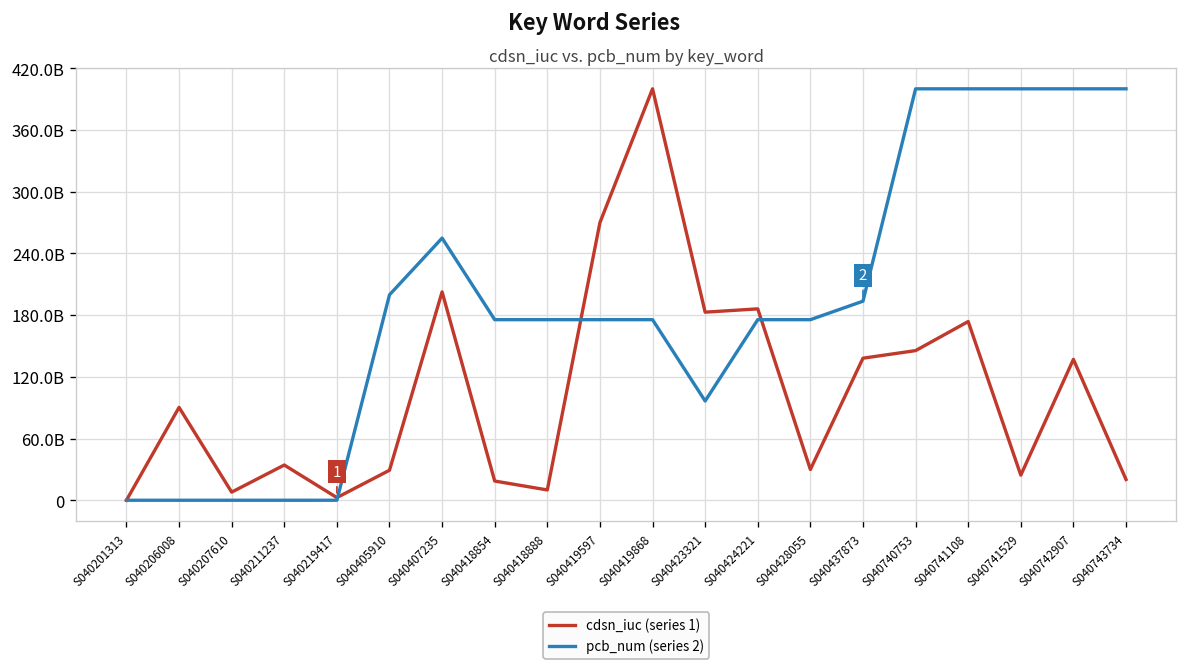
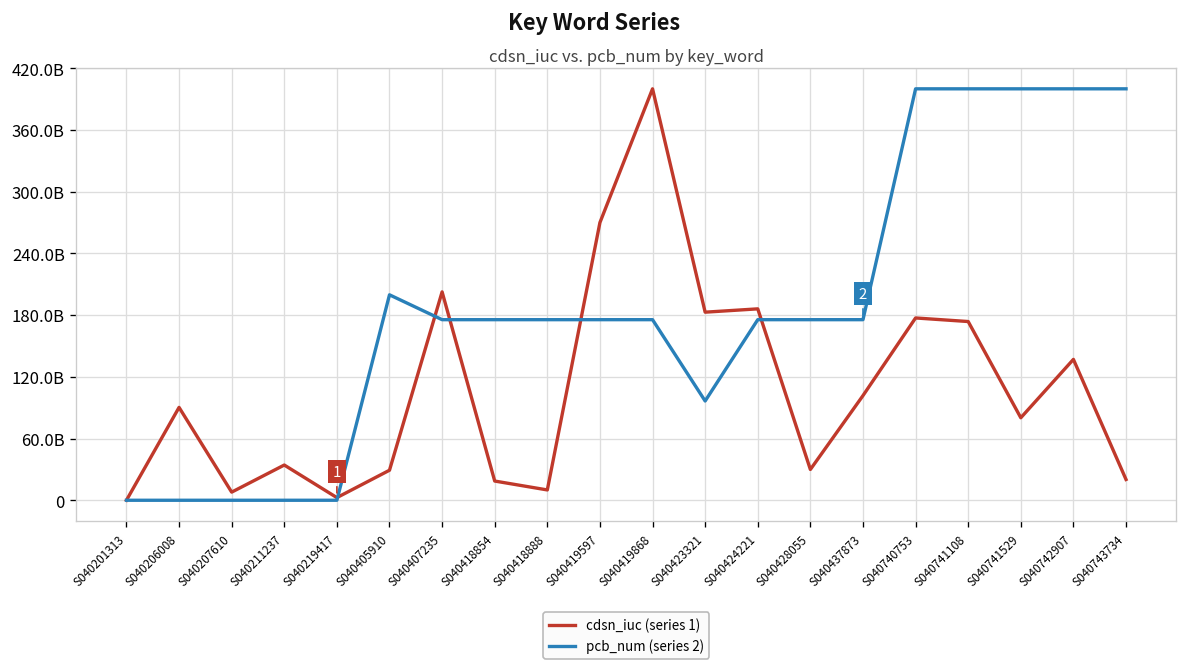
  {
    "cdsn_iuc (series 1)": {
      "S040206008": 90000000000,
      "S040207610": 10000000000,
      "S040211237": 30000000000,
      "S040405910": 30000000000,
      "S040407235": 200000000000,
      "S040418854": 20000000000,
      "S040418888": 10000000000,
      "S040419597": 270000000000,
      "S040419868": 400000000000,
      "S040423321": 180000000000,
      "S040424221": 190000000000,
      "S040428055": 30000000000,
-     "S040437873": 140000000000,
-     "S040740753": 150000000000,
+     "S040437873": 100000000000,
+     "S040740753": 180000000000,
      "S040741108": 170000000000,
-     "S040741529": 20000000000,
+     "S040741529": 80000000000,
      "S040742907": 140000000000,
      "S040743734": 20000000000
    },
    "pcb_num (series 2)": {
      "S040206008": 0,
      "S040207610": 0,
      "S040211237": 0,
      "S040405910": 200000000000,
-     "S040407235": 250000000000,
+     "S040407235": 180000000000,
      "S040418854": 180000000000,
      "S040418888": 180000000000,
      "S040419597": 180000000000,
      "S040419868": 180000000000,
      "S040423321": 100000000000,
      "S040424221": 180000000000,
      "S040428055": 180000000000,
-     "S040437873": 190000000000,
+     "S040437873": 180000000000,
      "S040740753": 400000000000,
      "S040741108": 400000000000,
      "S040741529": 400000000000,
      "S040742907": 400000000000,
      "S040743734": 400000000000
    }
  }
